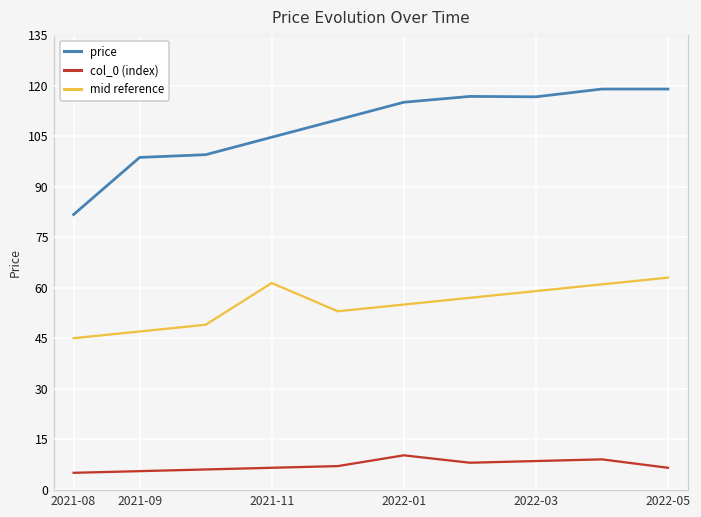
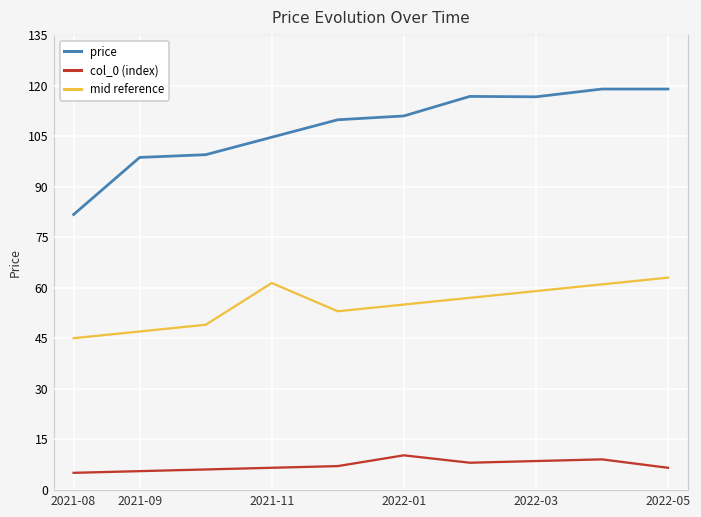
  {
    "price": {
      "2021-08": 82,
      "2021-09": 99,
      "2021-11": 105,
-     "2022-01": 115,
+     "2022-01": 111,
      "2022-03": 117,
      "2022-05": 119
    },
    "col_0 (index)": {
      "2021-08": 5,
      "2021-09": 6,
      "2021-11": 7,
      "2022-01": 10,
      "2022-03": 9,
      "2022-05": 7
    },
    "mid reference": {
      "2021-08": 45,
      "2021-09": 47,
      "2021-11": 61,
      "2022-01": 55,
      "2022-03": 59,
      "2022-05": 63
    }
  }
